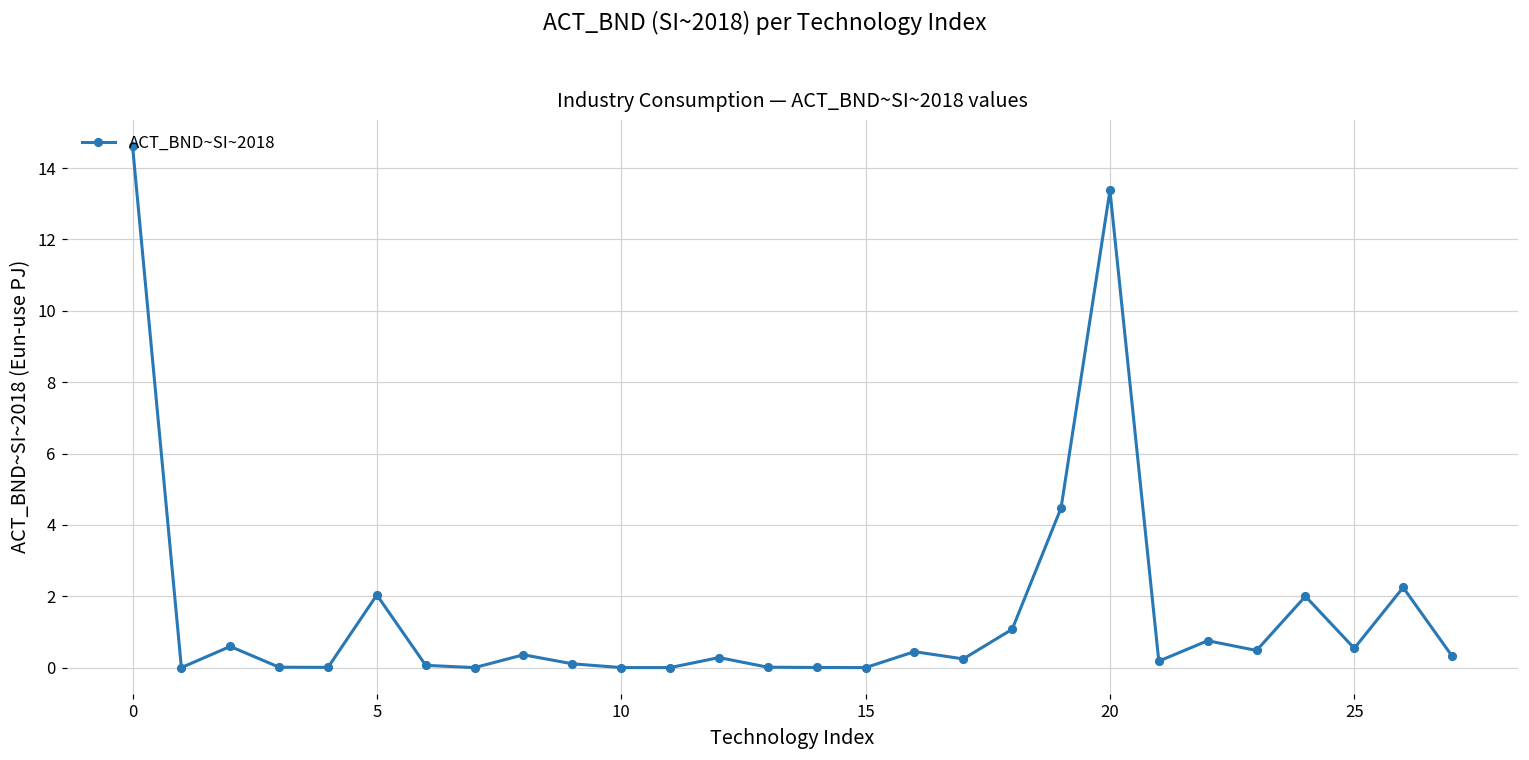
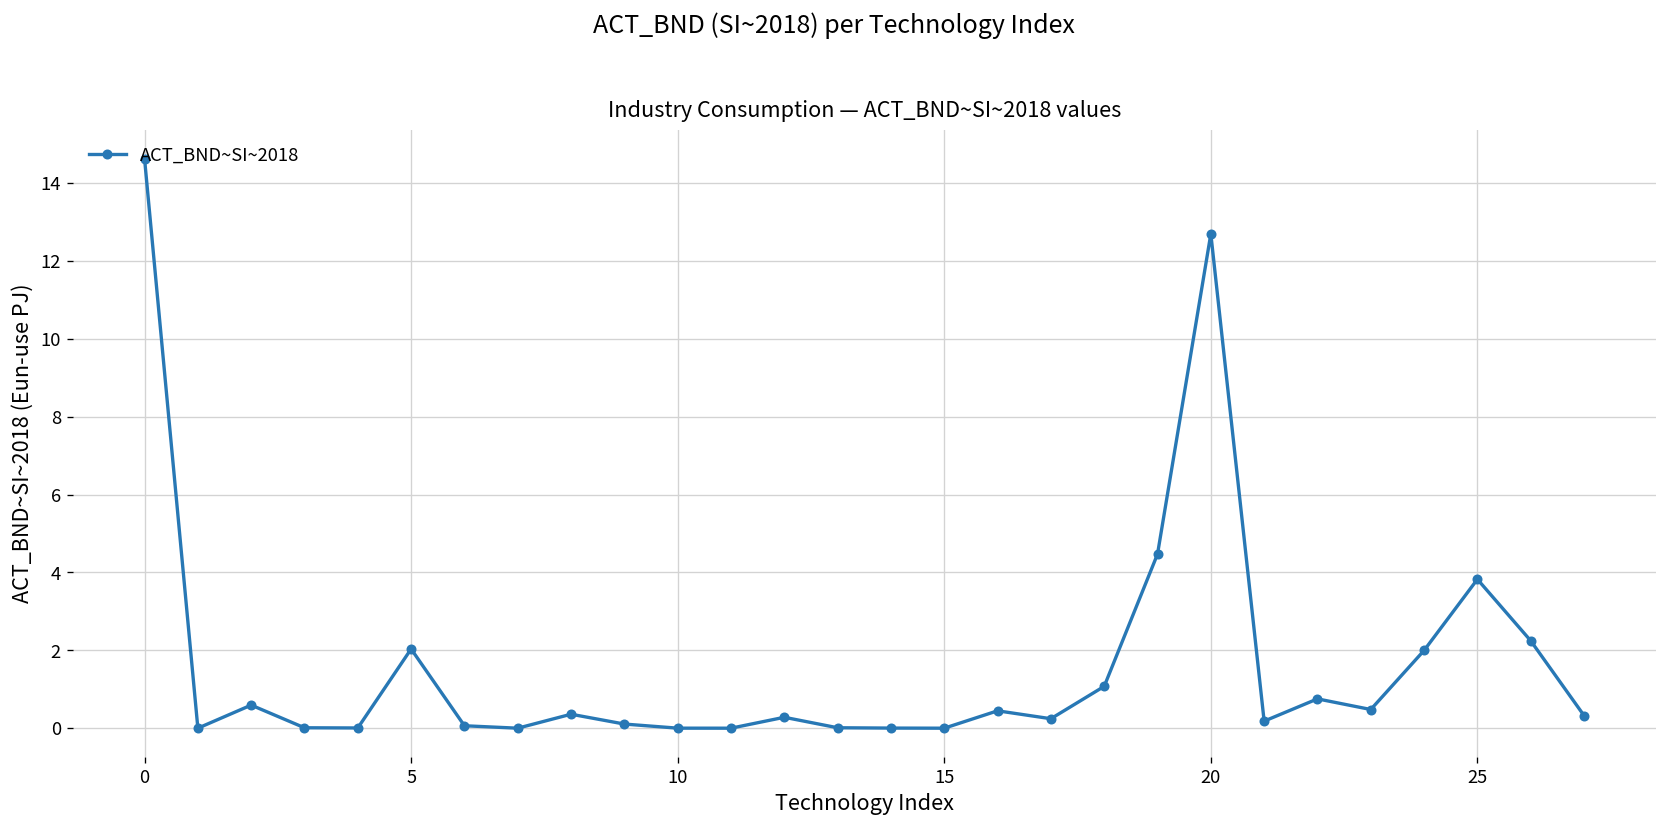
  {
    "0": 14.6,
    "5": 2.0,
    "10": 0.0,
    "15": 0.0,
-   "20": 13.4,
-   "25": 0.5
+   "20": 12.7,
+   "25": 3.8
  }
